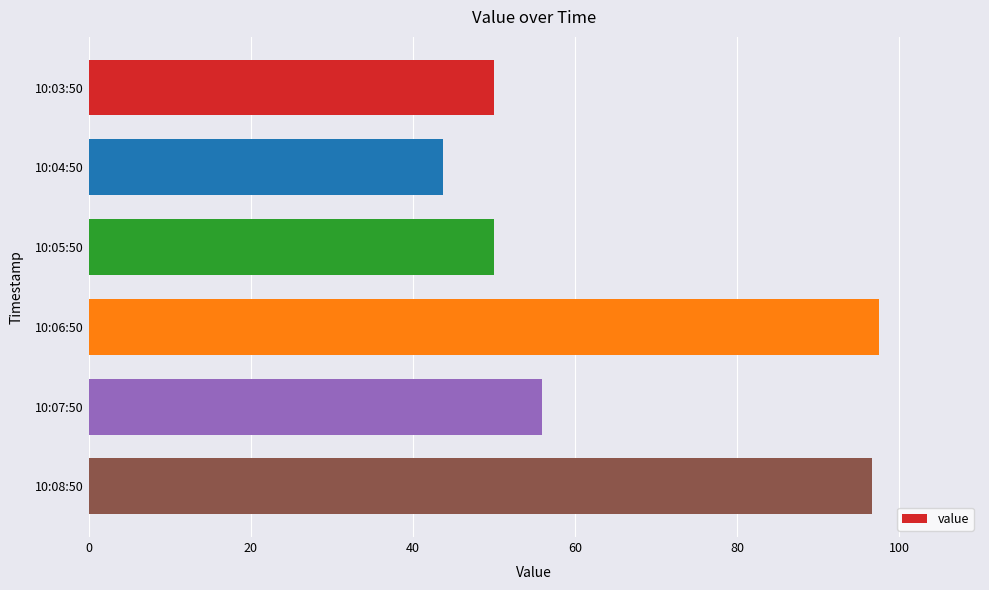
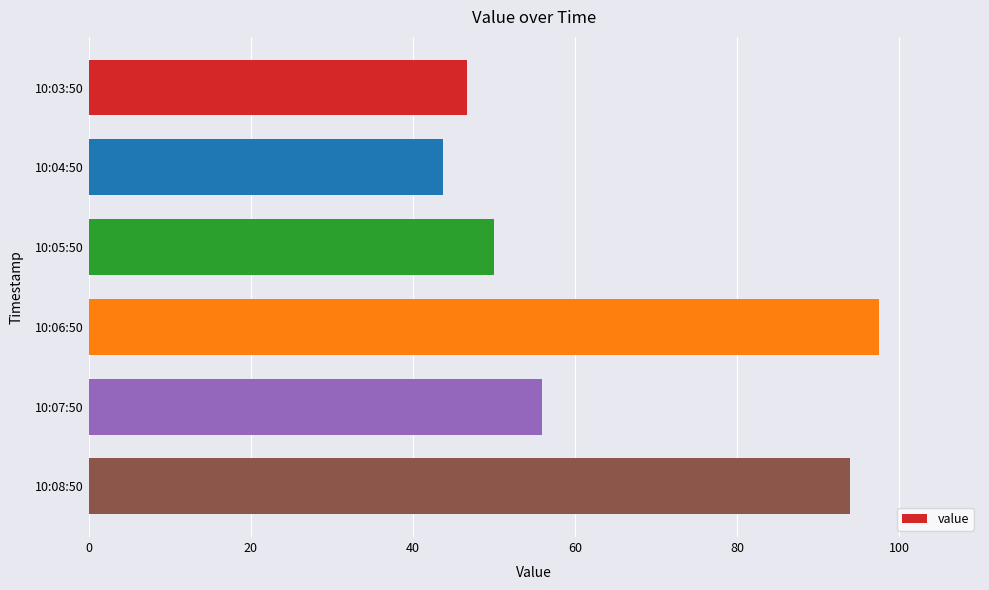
  {
-   "10:03:50": 50,
+   "10:03:50": 47,
    "10:04:50": 44,
    "10:05:50": 50,
    "10:06:50": 98,
    "10:07:50": 56,
-   "10:08:50": 97
+   "10:08:50": 94
  }
